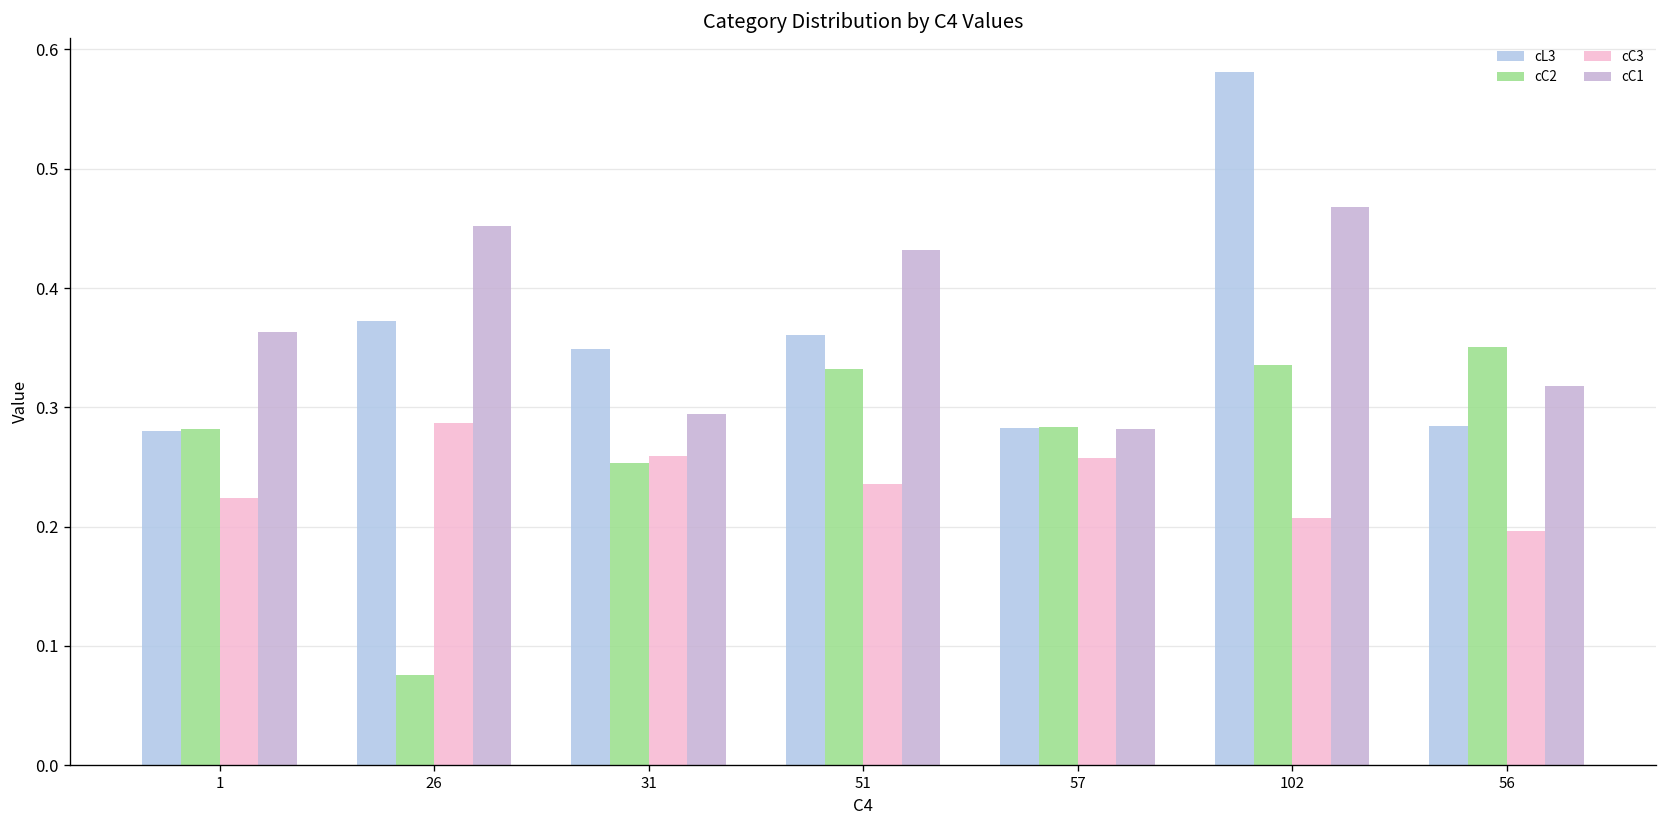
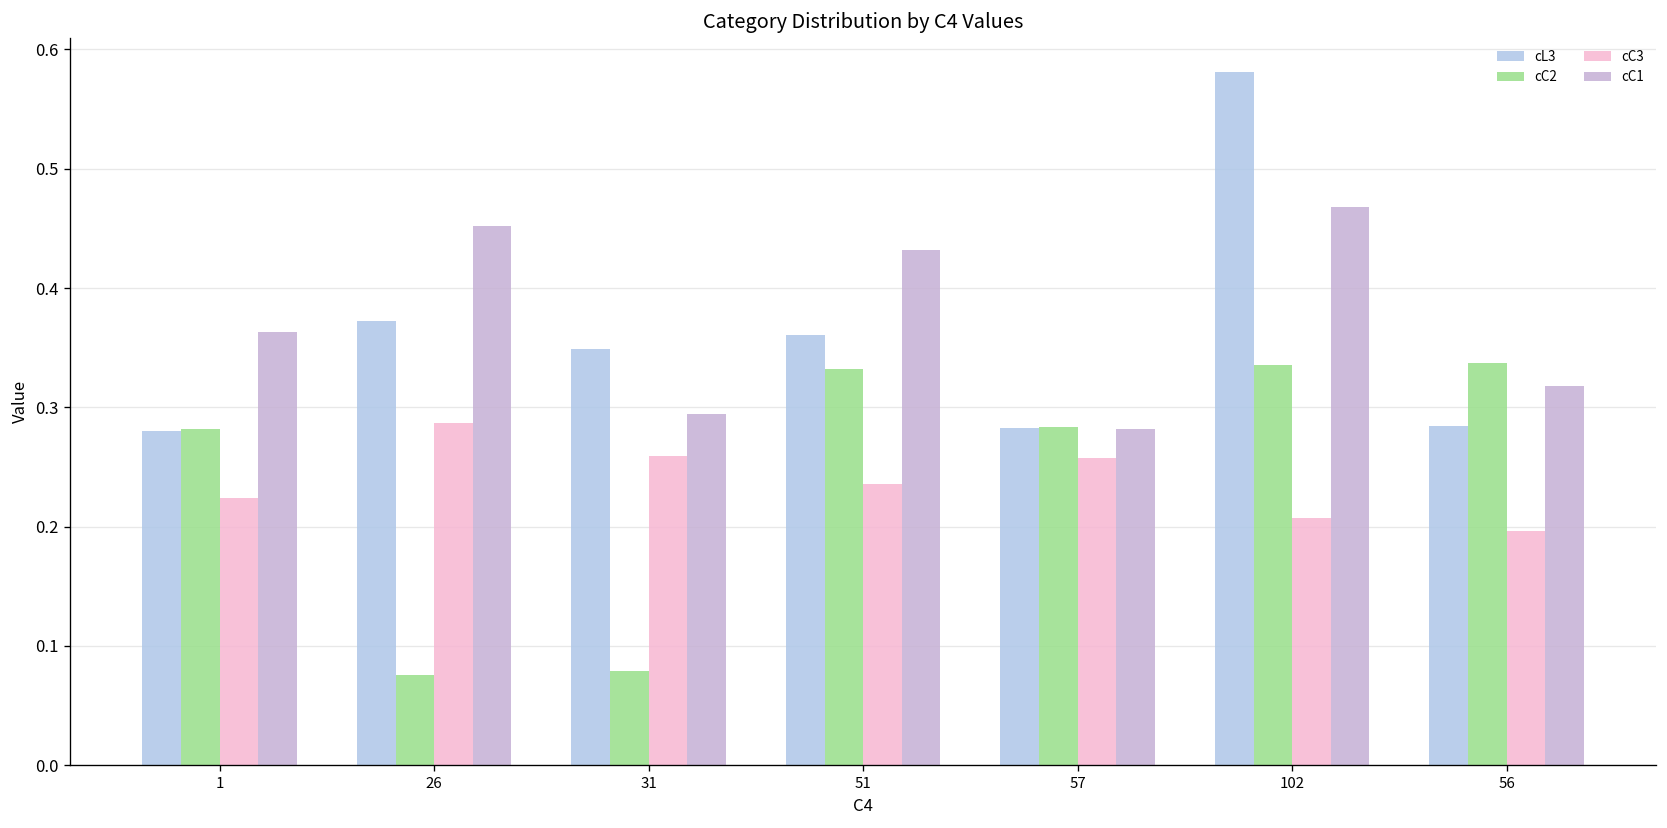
  {
    "cC2": {
      "1": 0.28,
      "26": 0.08,
-     "31": 0.25,
+     "31": 0.08,
      "51": 0.33,
      "57": 0.28,
      "102": 0.34,
-     "56": 0.35
+     "56": 0.34
    }
  }
